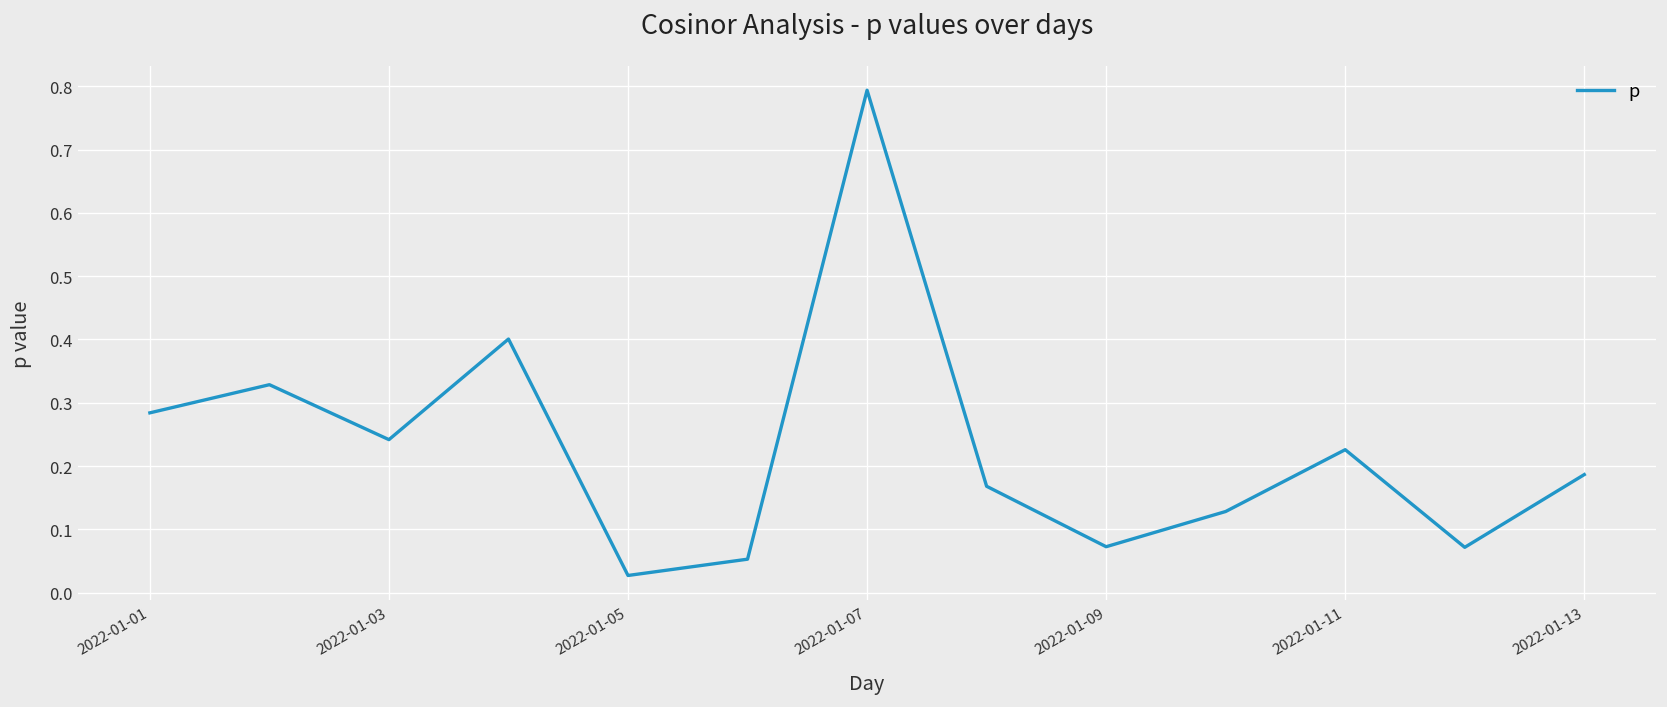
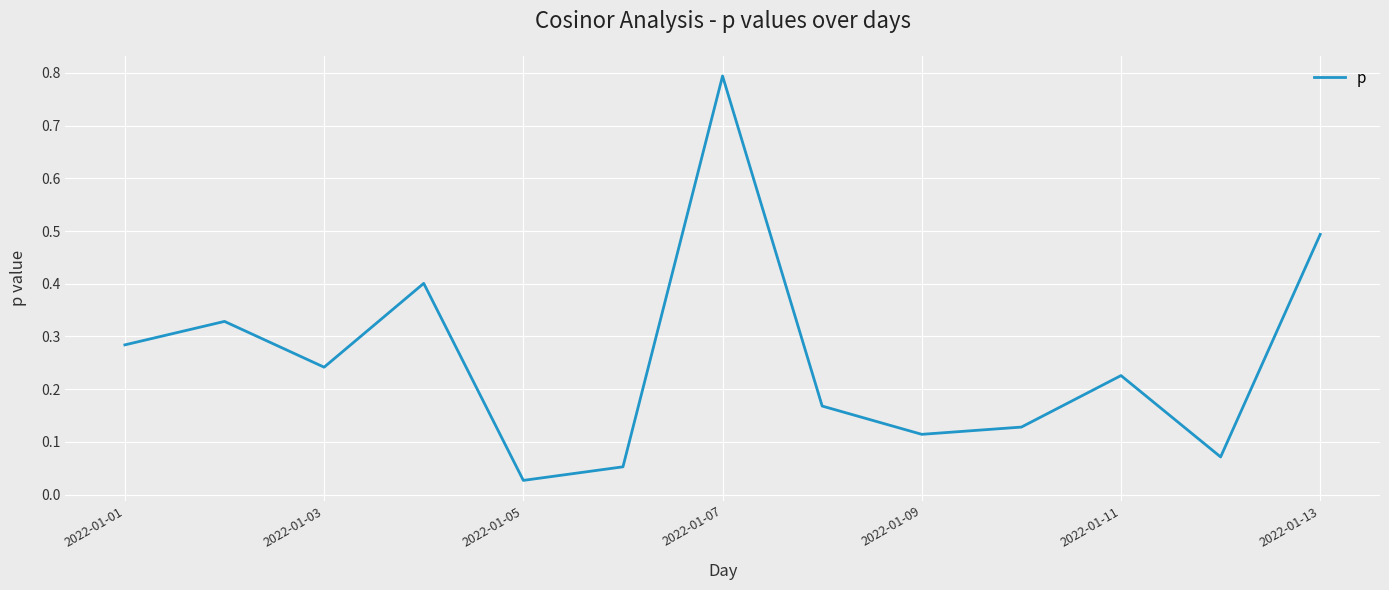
  {
    "2022-01-01": 0.28,
    "2022-01-03": 0.24,
    "2022-01-05": 0.03,
    "2022-01-07": 0.79,
-   "2022-01-09": 0.07,
+   "2022-01-09": 0.11,
    "2022-01-11": 0.23,
-   "2022-01-13": 0.19
+   "2022-01-13": 0.49
  }
